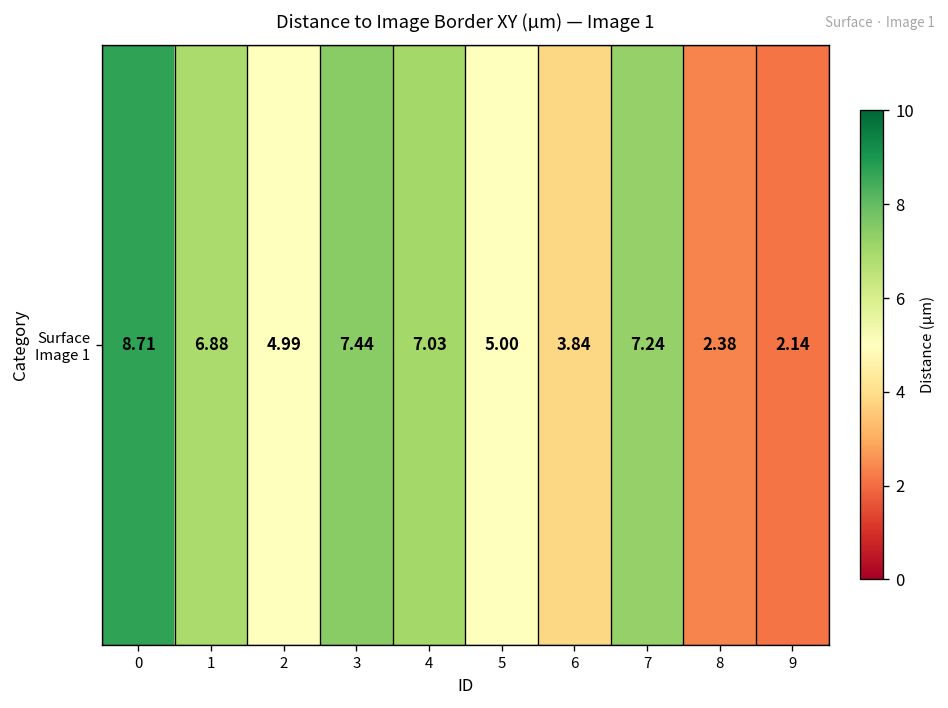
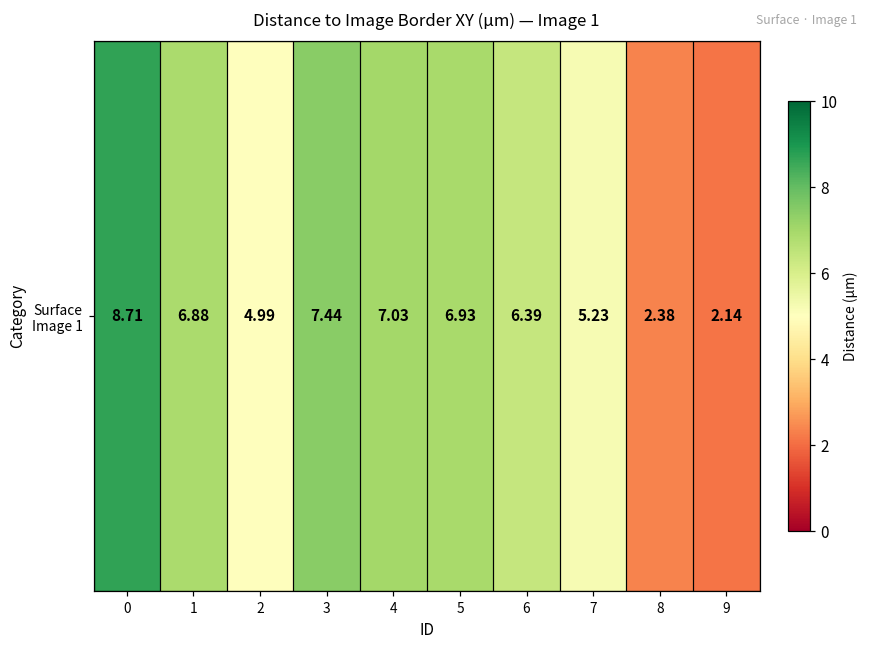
  {
    "Surface Image 1": {
      "0": 8.71,
      "1": 6.88,
      "2": 4.99,
      "3": 7.44,
      "4": 7.03,
-     "5": 5.00,
-     "6": 3.84,
-     "7": 7.24,
+     "5": 6.93,
+     "6": 6.39,
+     "7": 5.23,
      "8": 2.38,
      "9": 2.14
    }
  }
